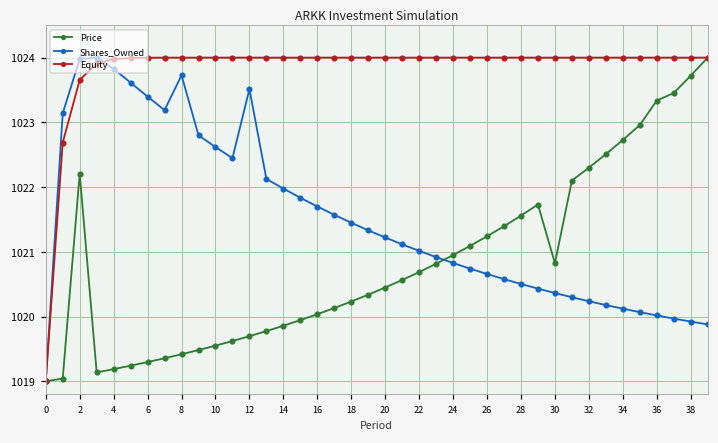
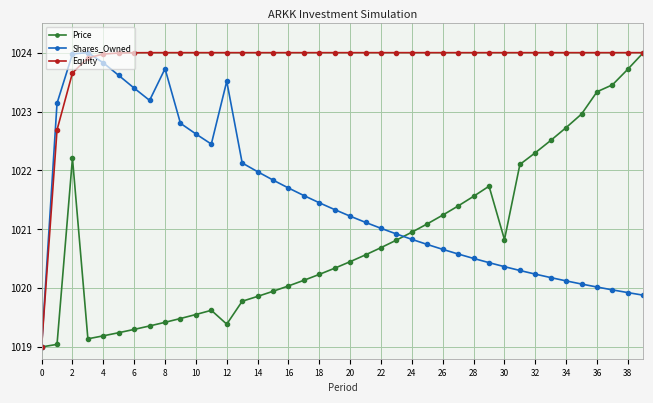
  {
    "Price": {
      "2": 1022.2,
      "4": 1019.2,
      "6": 1019.3,
      "8": 1019.4,
      "10": 1019.6,
-     "12": 1019.7,
+     "12": 1019.4,
      "14": 1019.9,
      "16": 1020.0,
      "18": 1020.2,
      "20": 1020.4,
      "22": 1020.7,
      "24": 1021.0,
      "26": 1021.2,
      "28": 1021.6,
      "30": 1020.8,
      "32": 1022.3,
      "34": 1022.7,
      "36": 1023.3,
      "38": 1023.7
    },
    "Shares_Owned": {
      "6": 1023.4,
      "8": 1023.7,
      "10": 1022.6,
      "12": 1023.5,
      "14": 1022.0,
      "16": 1021.7,
      "18": 1021.4,
      "20": 1021.2,
      "22": 1021.0,
      "24": 1020.8,
      "26": 1020.7,
      "28": 1020.5,
      "30": 1020.4,
      "32": 1020.2,
      "34": 1020.1,
      "36": 1020.0,
      "38": 1019.9
    },
    "Equity": {
      "2": 1023.7,
      "8": 1024.0,
      "10": 1024.0,
      "12": 1024.0,
      "14": 1024.0,
      "16": 1024.0,
      "18": 1024.0,
      "20": 1024.0,
      "22": 1024.0,
      "24": 1024.0,
      "26": 1024.0,
      "28": 1024.0,
      "30": 1024.0,
      "32": 1024.0,
      "34": 1024.0,
      "36": 1024.0,
      "38": 1024.0
    }
  }
